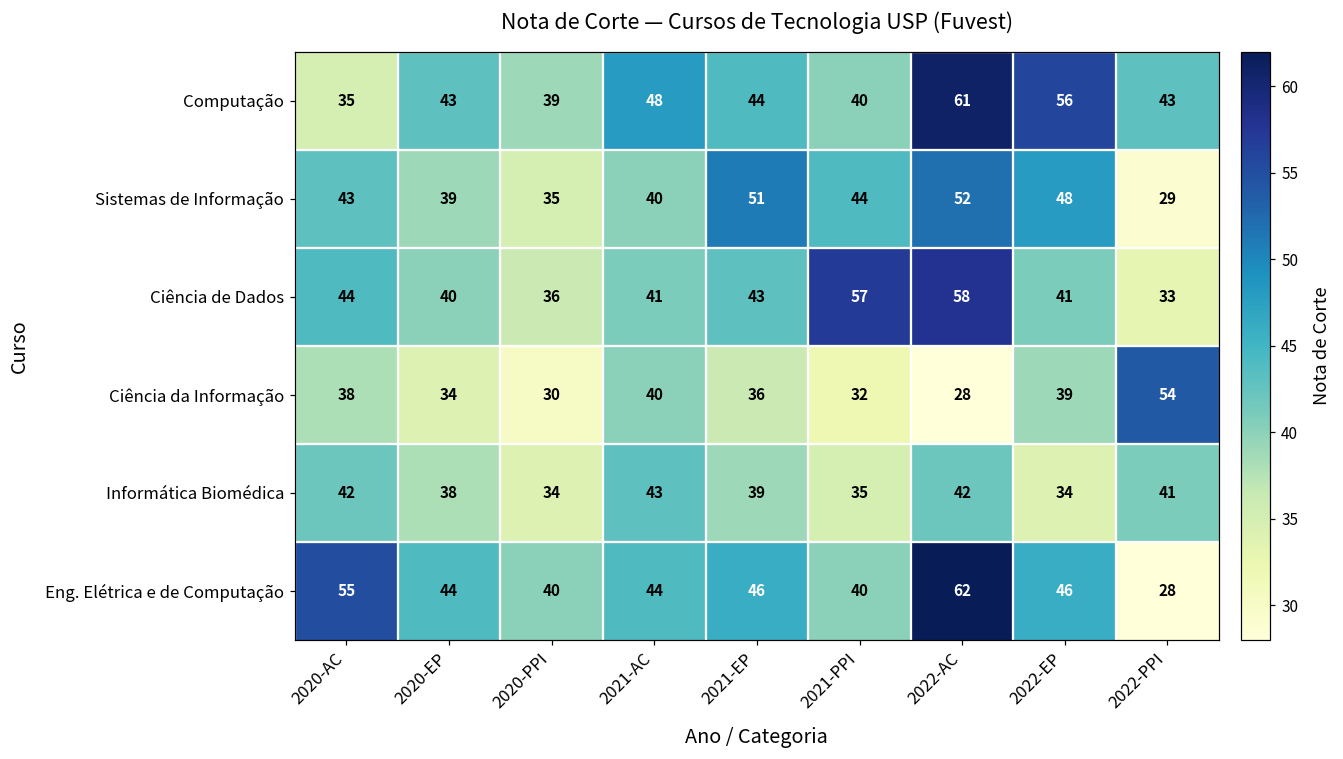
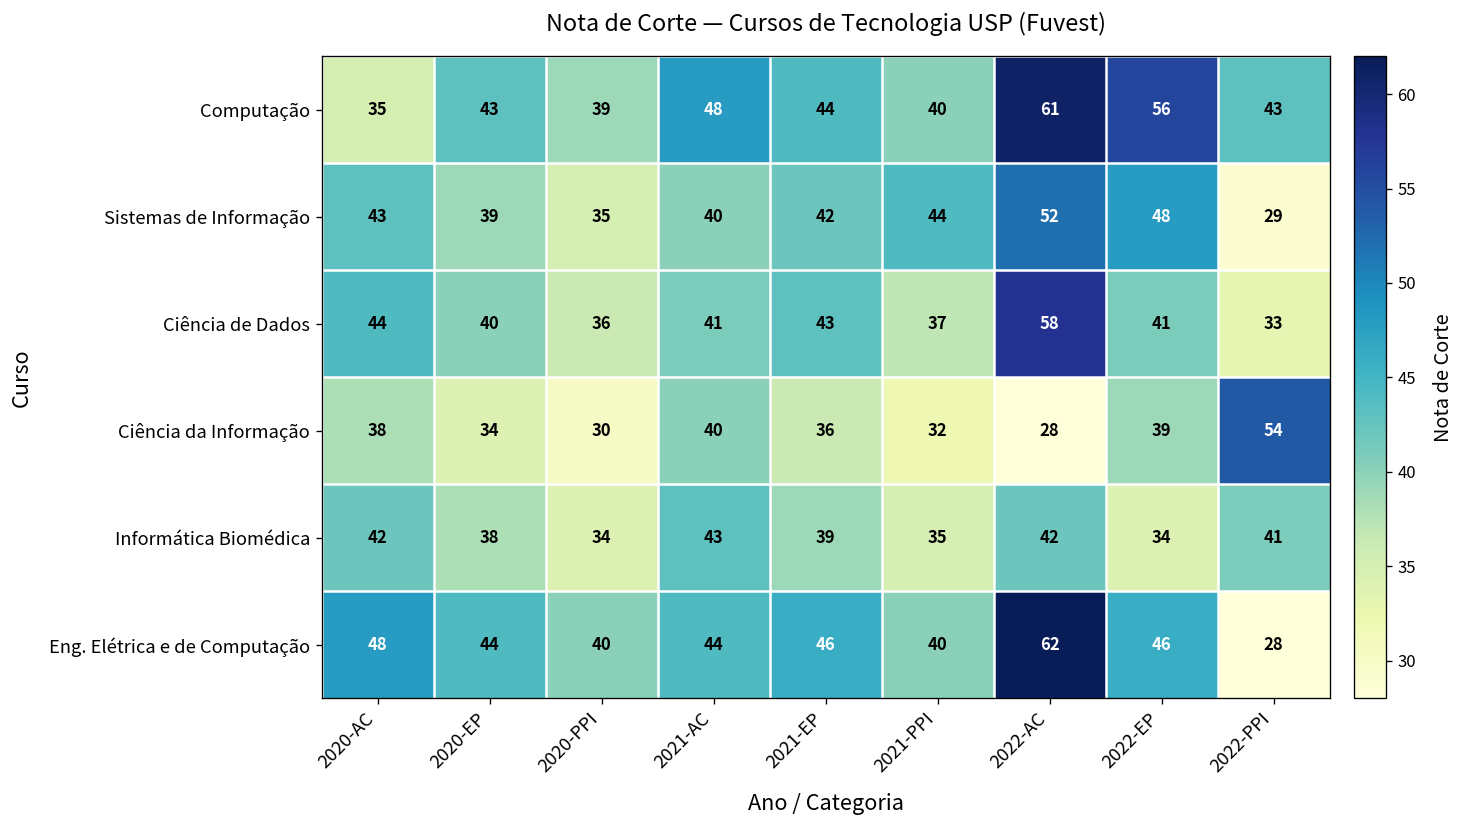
  {
    "Computação": {
      "2020-AC": 35,
      "2020-EP": 43,
      "2020-PPI": 39,
      "2021-AC": 48,
      "2021-EP": 44,
      "2021-PPI": 40,
      "2022-AC": 61,
      "2022-EP": 56,
      "2022-PPI": 43
    },
    "Sistemas de Informação": {
      "2020-AC": 43,
      "2020-EP": 39,
      "2020-PPI": 35,
      "2021-AC": 40,
-     "2021-EP": 51,
+     "2021-EP": 42,
      "2021-PPI": 44,
      "2022-AC": 52,
      "2022-EP": 48,
      "2022-PPI": 29
    },
    "Ciência de Dados": {
      "2020-AC": 44,
      "2020-EP": 40,
      "2020-PPI": 36,
      "2021-AC": 41,
      "2021-EP": 43,
-     "2021-PPI": 57,
+     "2021-PPI": 37,
      "2022-AC": 58,
      "2022-EP": 41,
      "2022-PPI": 33
    },
    "Ciência da Informação": {
      "2020-AC": 38,
      "2020-EP": 34,
      "2020-PPI": 30,
      "2021-AC": 40,
      "2021-EP": 36,
      "2021-PPI": 32,
      "2022-AC": 28,
      "2022-EP": 39,
      "2022-PPI": 54
    },
    "Informática Biomédica": {
      "2020-AC": 42,
      "2020-EP": 38,
      "2020-PPI": 34,
      "2021-AC": 43,
      "2021-EP": 39,
      "2021-PPI": 35,
      "2022-AC": 42,
      "2022-EP": 34,
      "2022-PPI": 41
    },
    "Eng. Elétrica e de Computação": {
-     "2020-AC": 55,
+     "2020-AC": 48,
      "2020-EP": 44,
      "2020-PPI": 40,
      "2021-AC": 44,
      "2021-EP": 46,
      "2021-PPI": 40,
      "2022-AC": 62,
      "2022-EP": 46,
      "2022-PPI": 28
    }
  }
